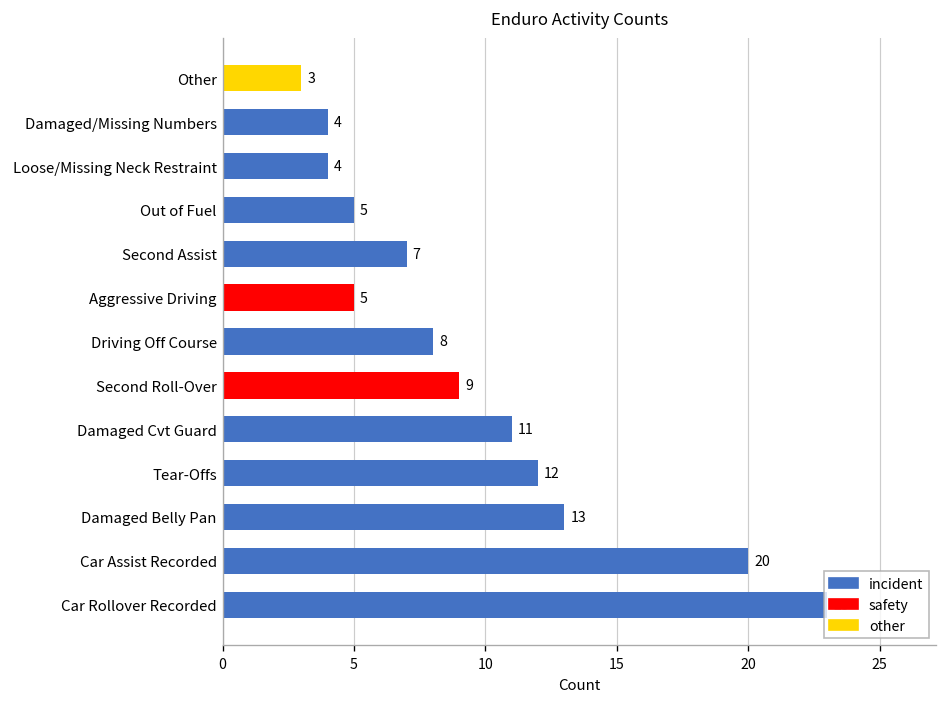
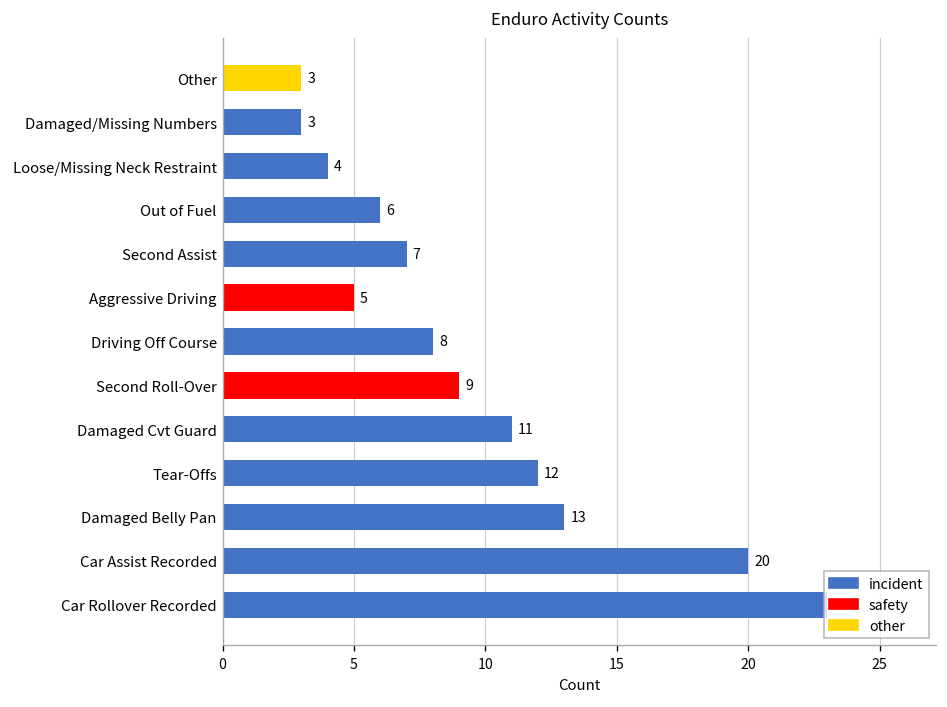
  {
    "Other": 3,
-   "Damaged/Missing Numbers": 4,
+   "Damaged/Missing Numbers": 3,
    "Loose/Missing Neck Restraint": 4,
-   "Out of Fuel": 5,
+   "Out of Fuel": 6,
    "Second Assist": 7,
    "Aggressive Driving": 5,
    "Driving Off Course": 8,
    "Second Roll-Over": 9,
    "Damaged Cvt Guard": 11,
    "Tear-Offs": 12,
    "Damaged Belly Pan": 13,
    "Car Assist Recorded": 20
  }
